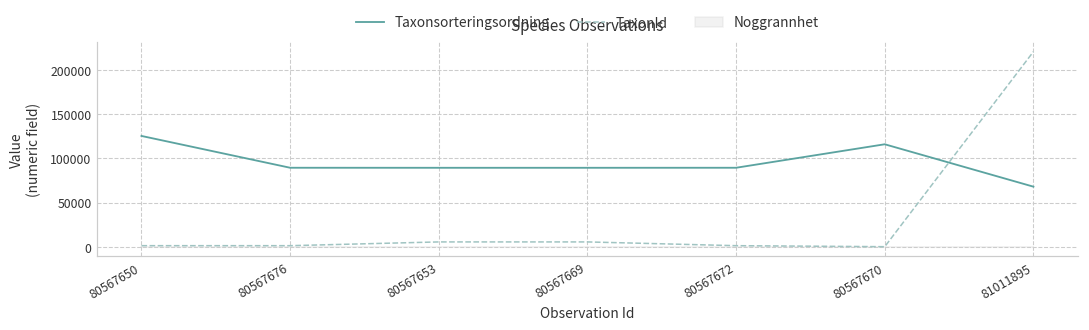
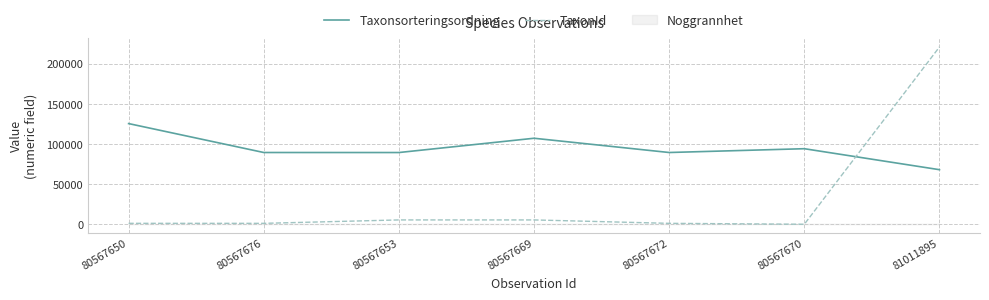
  {
    "Taxonsorteringsordning": {
      "80567650": 130000,
      "80567676": 90000,
      "80567653": 90000,
-     "80567669": 90000,
+     "80567669": 110000,
      "80567672": 90000,
-     "80567670": 120000,
+     "80567670": 90000,
      "81011895": 70000
    }
  }
